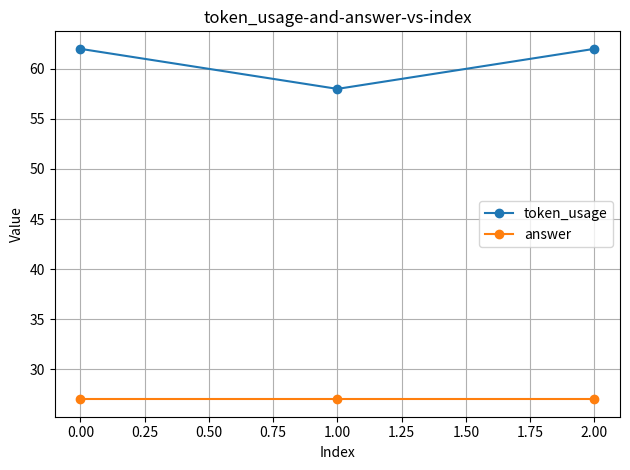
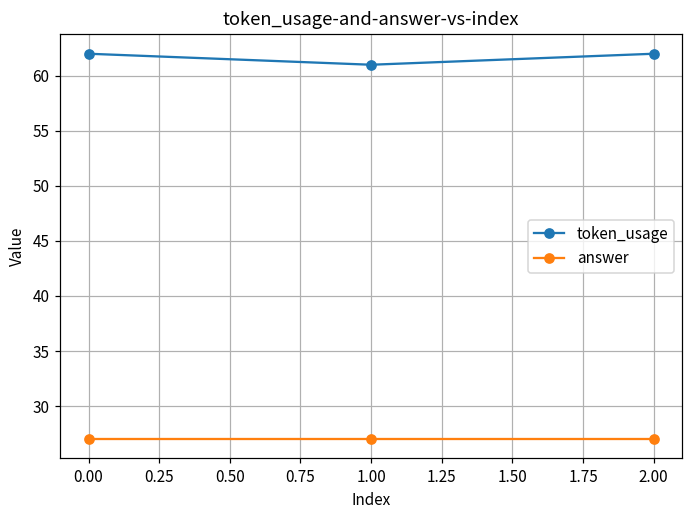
  {
    "token_usage": {
      "0.00": 62,
-     "1.00": 58,
+     "1.00": 61,
      "2.00": 62
    },
    "answer": {
      "0.00": 27,
      "1.00": 27,
      "2.00": 27
    }
  }
